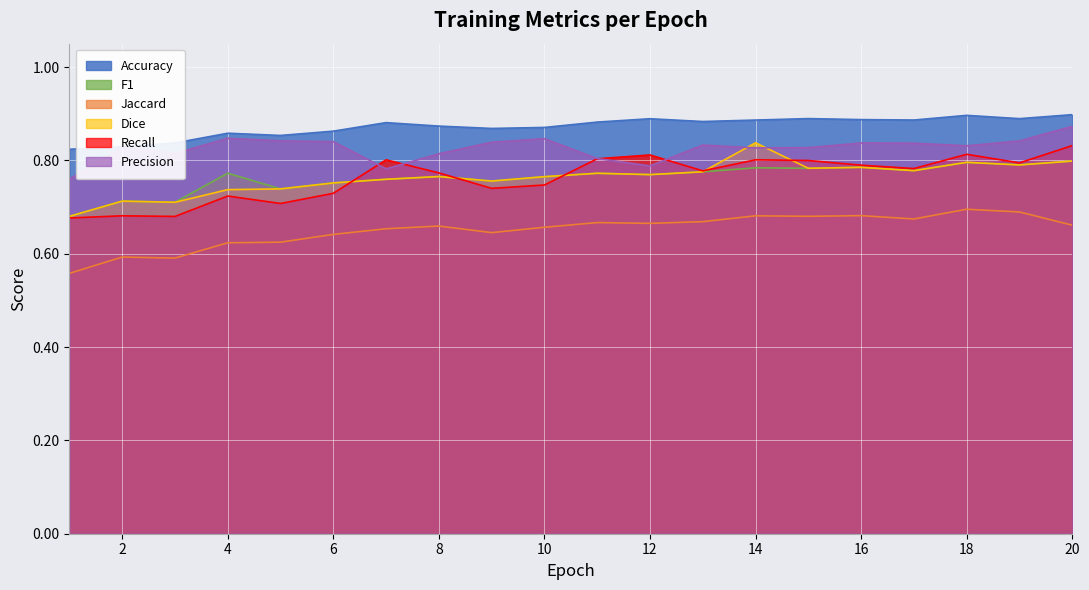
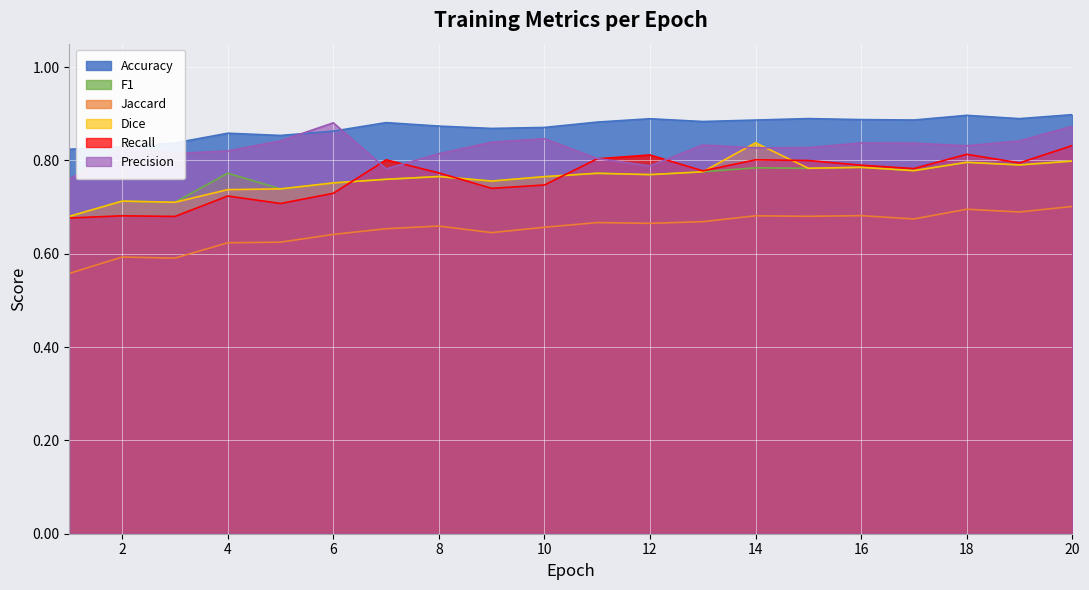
  {
    "Accuracy": {
      "4": 0.86,
      "6": 0.86,
      "8": 0.87,
      "10": 0.87,
      "12": 0.89,
      "14": 0.89,
      "16": 0.89,
      "18": 0.90,
      "20": 0.90
    },
    "F1": {
      "4": 0.77,
      "14": 0.78
    },
    "Jaccard": {
      "2": 0.59,
      "4": 0.62,
      "6": 0.64,
      "8": 0.66,
      "10": 0.66,
      "12": 0.66,
      "14": 0.68,
      "16": 0.68,
      "18": 0.70,
-     "20": 0.66
+     "20": 0.70
    },
    "Dice": {
      "4": 0.74,
      "14": 0.84
    },
    "Recall": {
      "2": 0.68,
      "4": 0.72,
      "6": 0.73,
      "8": 0.77,
      "10": 0.75,
      "12": 0.81,
      "14": 0.80,
      "18": 0.81,
      "20": 0.83
    },
    "Precision": {
-     "4": 0.85,
-     "6": 0.84,
+     "4": 0.82,
+     "6": 0.88,
      "8": 0.81,
      "10": 0.85,
      "12": 0.79,
      "14": 0.83,
      "16": 0.84,
      "18": 0.83,
      "20": 0.87
    }
  }
